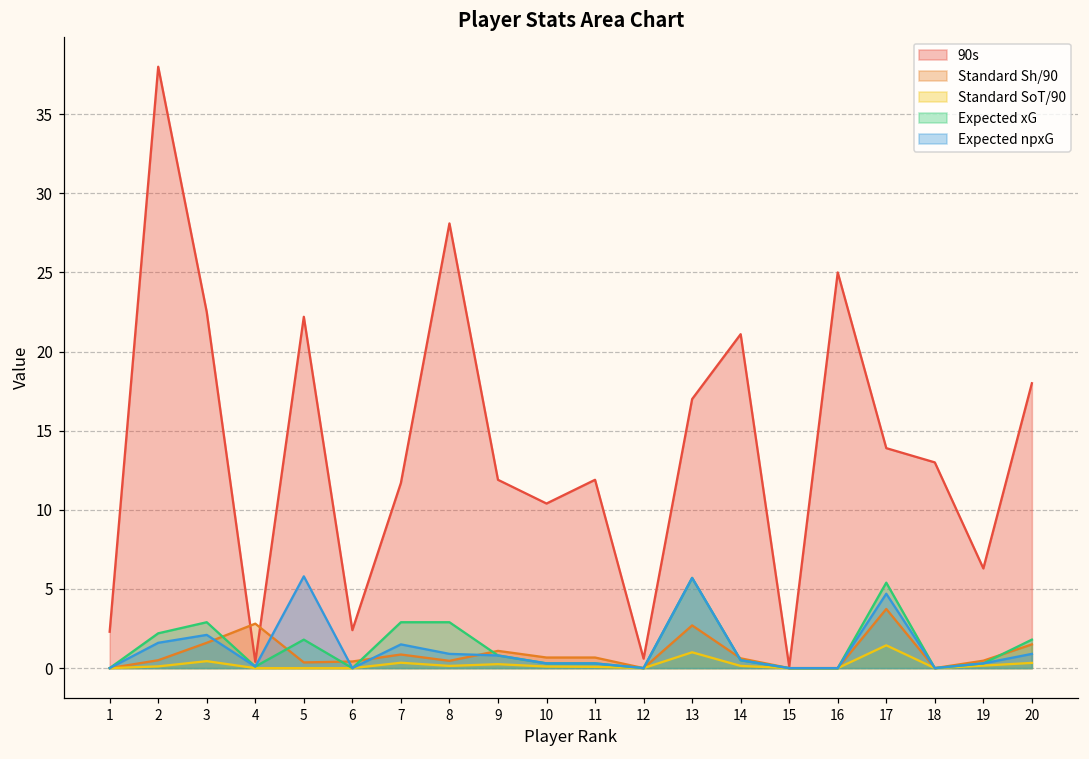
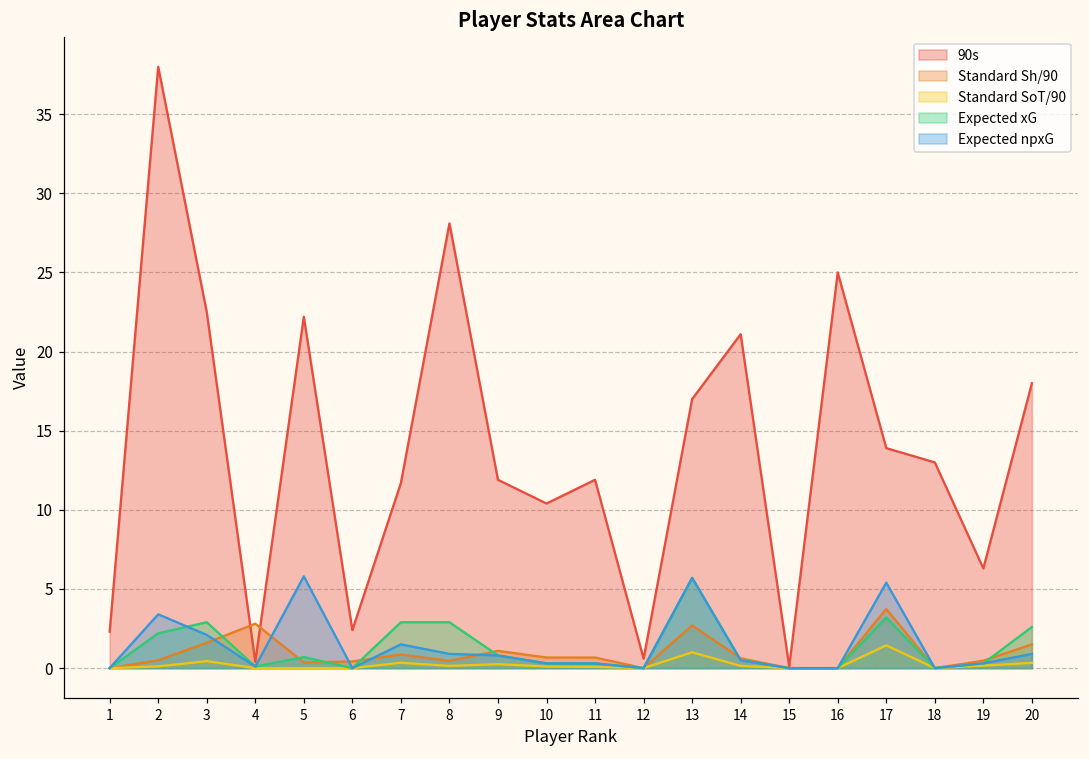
  {
    "Expected xG": {
      "2": 2.2,
      "3": 2.9,
-     "5": 1.8,
+     "5": 0.7,
      "7": 2.9,
      "8": 2.9,
-     "17": 5.4,
-     "20": 1.8
+     "17": 3.2,
+     "20": 2.6
    },
    "Expected npxG": {
-     "2": 1.6,
+     "2": 3.4,
      "3": 2.1,
      "5": 5.8,
      "7": 1.5,
      "8": 0.9,
-     "17": 4.7,
+     "17": 5.4,
      "20": 0.9
    }
  }
